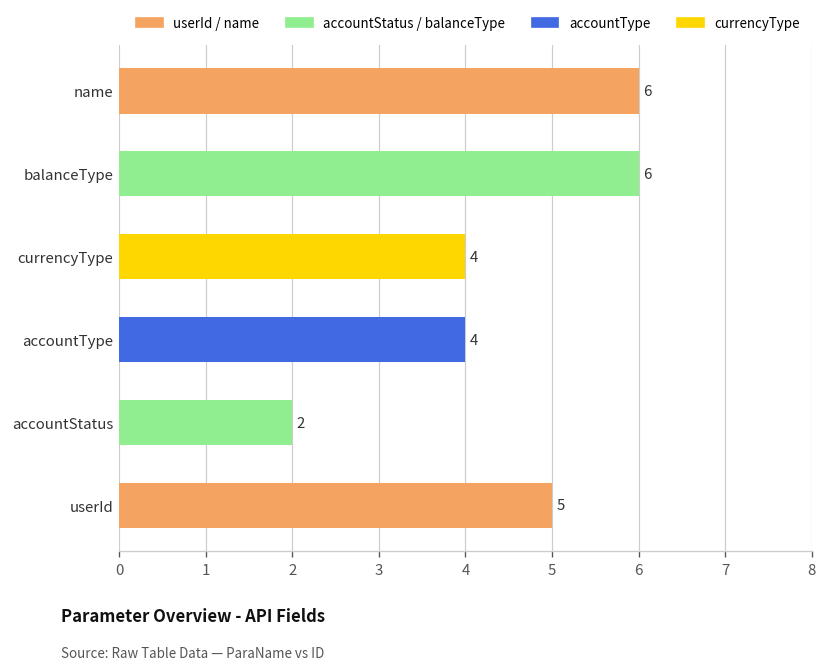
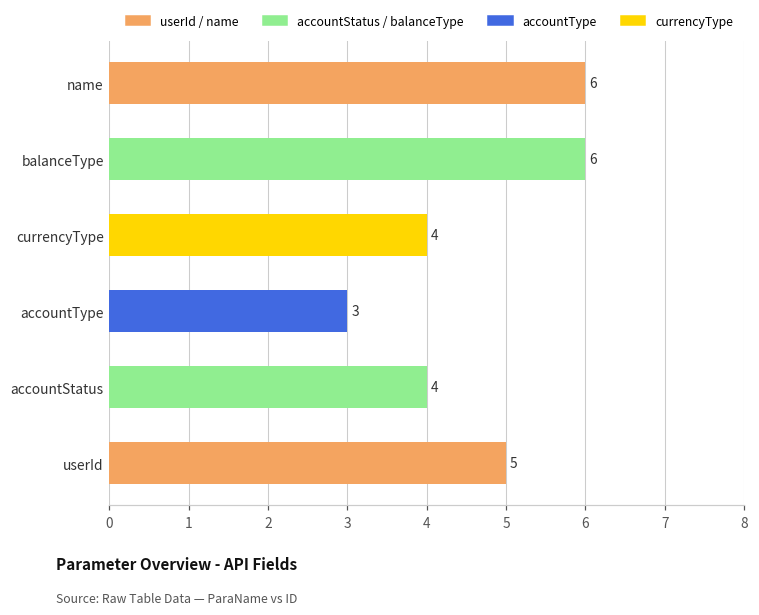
  {
    "name": 6,
    "balanceType": 6,
    "currencyType": 4,
-   "accountType": 4,
-   "accountStatus": 2,
+   "accountType": 3,
+   "accountStatus": 4,
    "userId": 5
  }
